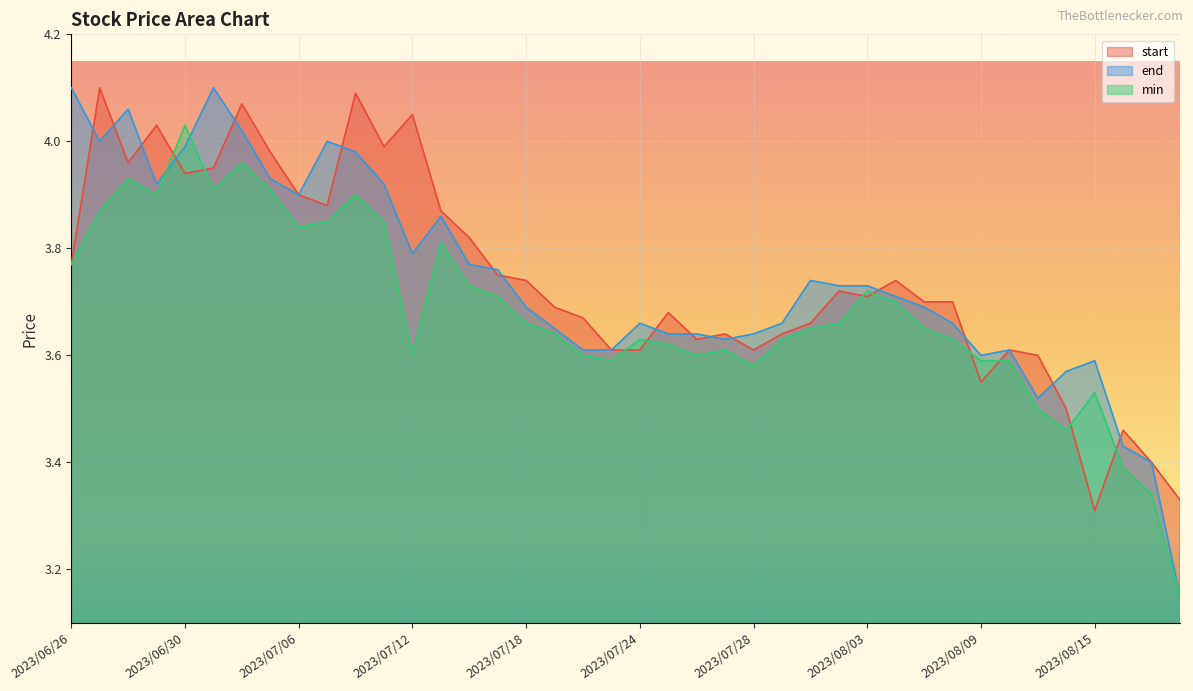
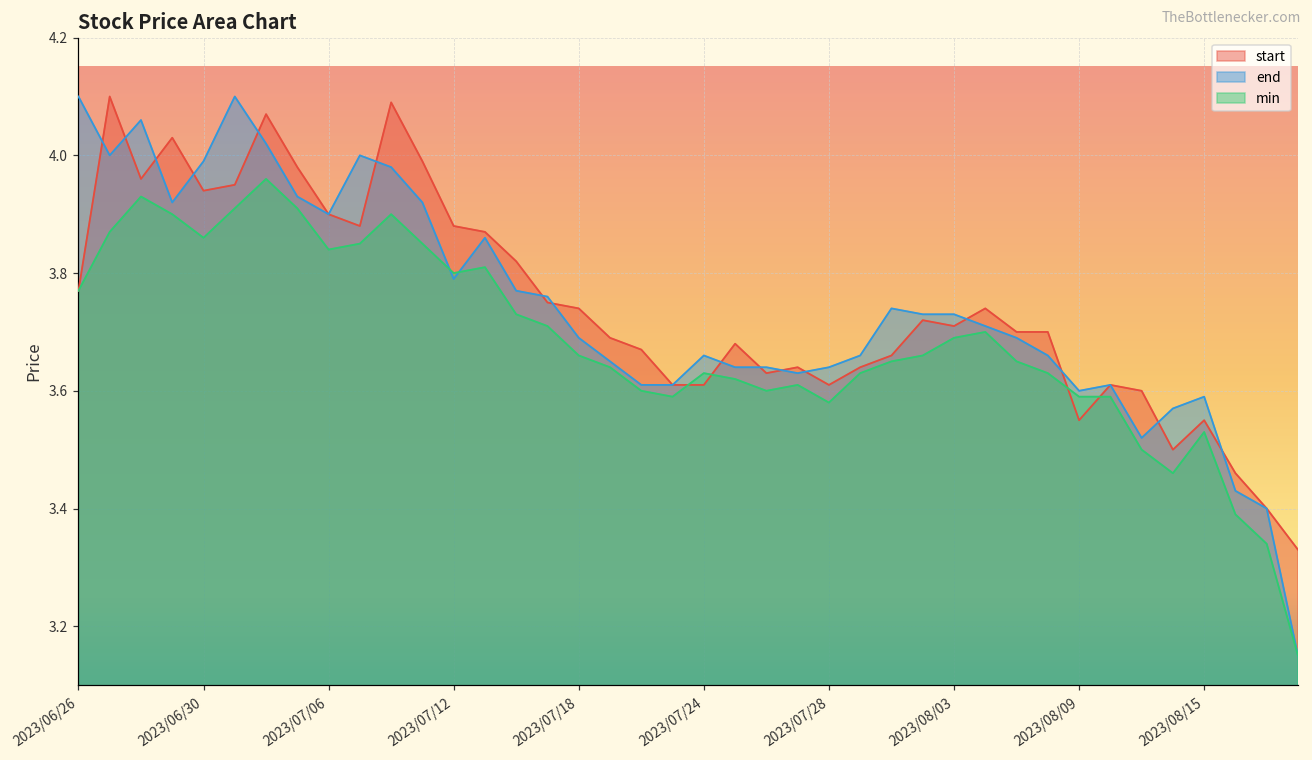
  {
    "start": {
      "2023/06/30": 3.94,
-     "2023/07/12": 4.05,
+     "2023/07/12": 3.88,
      "2023/07/18": 3.74,
      "2023/07/24": 3.61,
      "2023/07/28": 3.61,
      "2023/08/03": 3.71,
      "2023/08/09": 3.55,
-     "2023/08/15": 3.31
+     "2023/08/15": 3.55
    },
    "end": {
      "2023/06/26": 4.10,
      "2023/06/30": 3.99,
      "2023/07/12": 3.79,
      "2023/07/18": 3.69,
      "2023/07/24": 3.66,
      "2023/07/28": 3.64,
      "2023/08/03": 3.73,
      "2023/08/09": 3.60,
      "2023/08/15": 3.59
    },
    "min": {
-     "2023/06/30": 4.03,
+     "2023/06/30": 3.86,
      "2023/07/06": 3.84,
-     "2023/07/12": 3.6,
+     "2023/07/12": 3.8,
      "2023/07/18": 3.66,
      "2023/07/24": 3.63,
      "2023/07/28": 3.58,
-     "2023/08/03": 3.72,
+     "2023/08/03": 3.69,
      "2023/08/09": 3.59,
      "2023/08/15": 3.53
    }
  }
